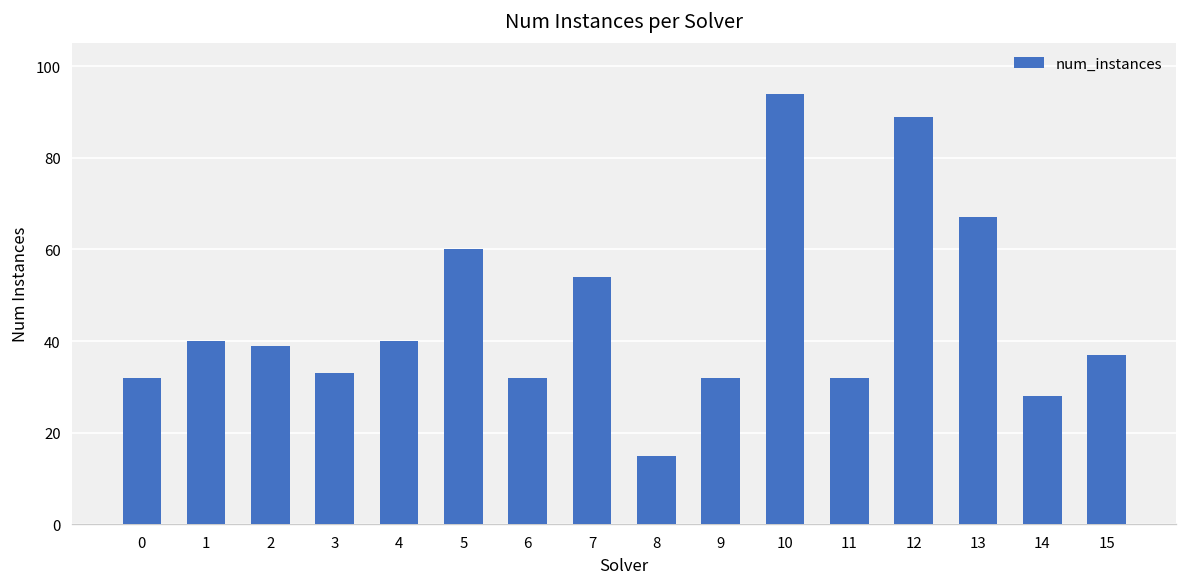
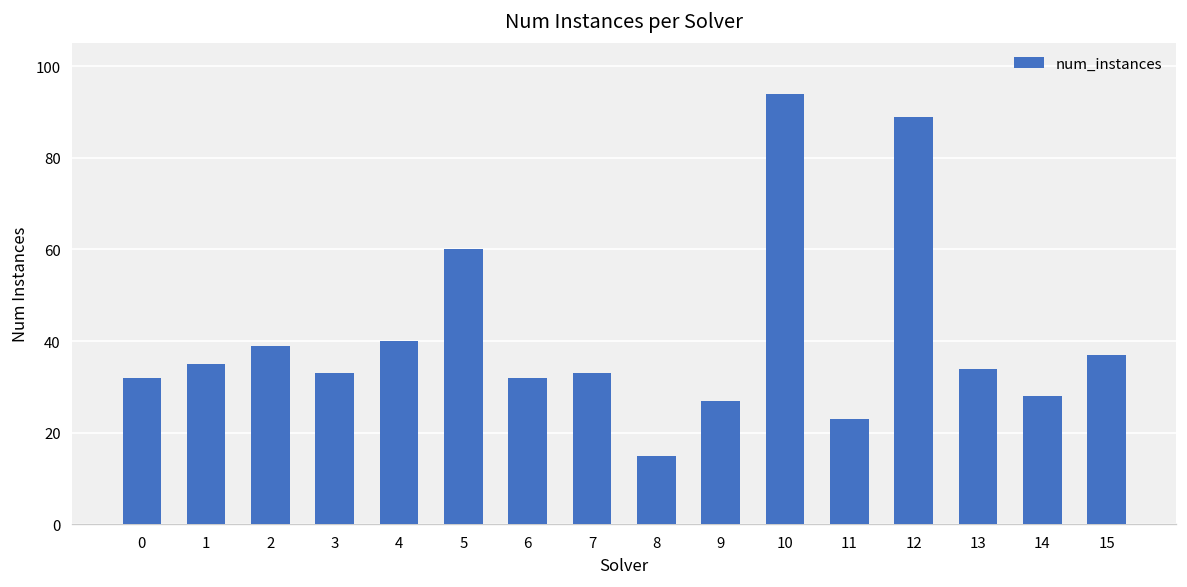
  {
    "0": 32,
-   "1": 40,
+   "1": 35,
    "2": 39,
    "3": 33,
    "4": 40,
    "5": 60,
    "6": 32,
-   "7": 54,
+   "7": 33,
    "8": 15,
-   "9": 32,
+   "9": 27,
    "10": 94,
-   "11": 32,
+   "11": 23,
    "12": 89,
-   "13": 67,
+   "13": 34,
    "14": 28,
    "15": 37
  }
